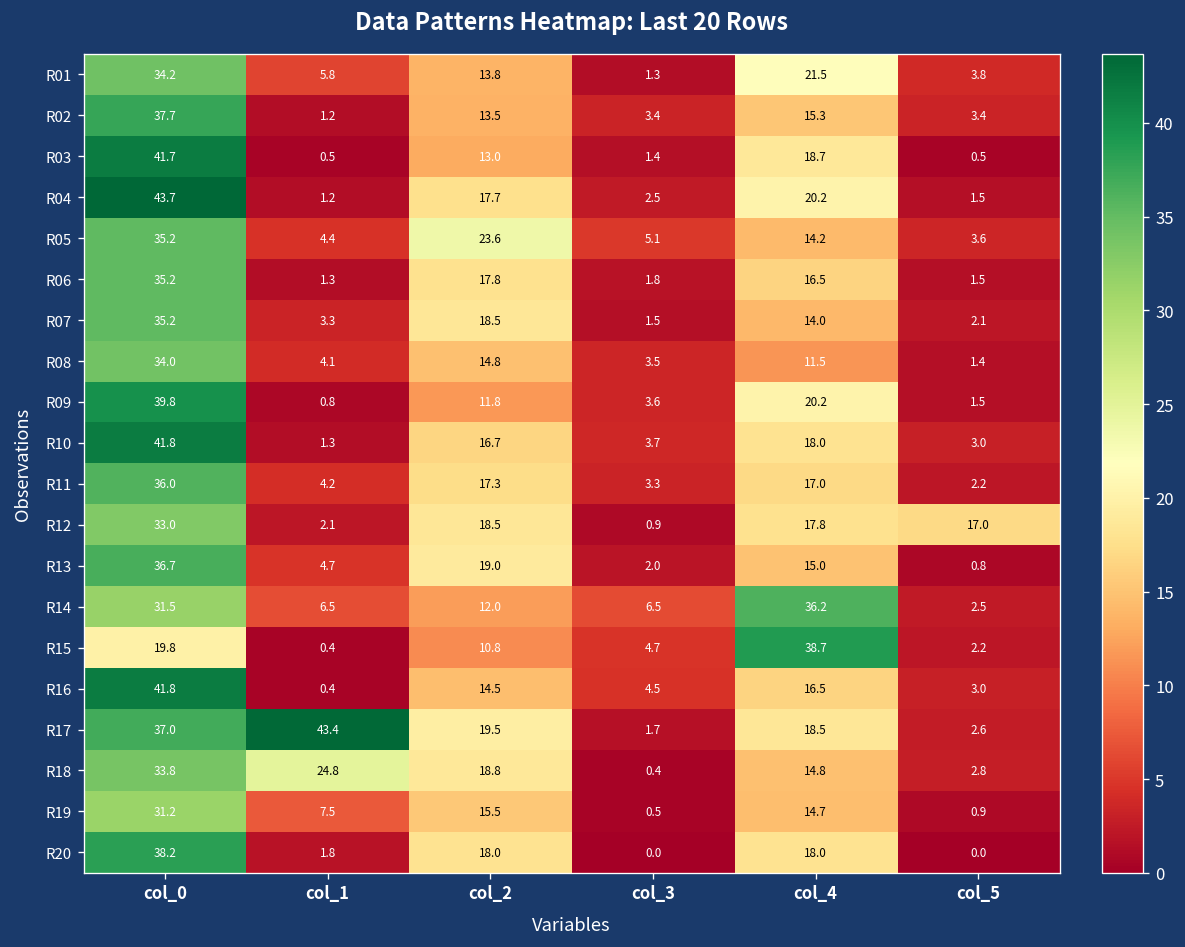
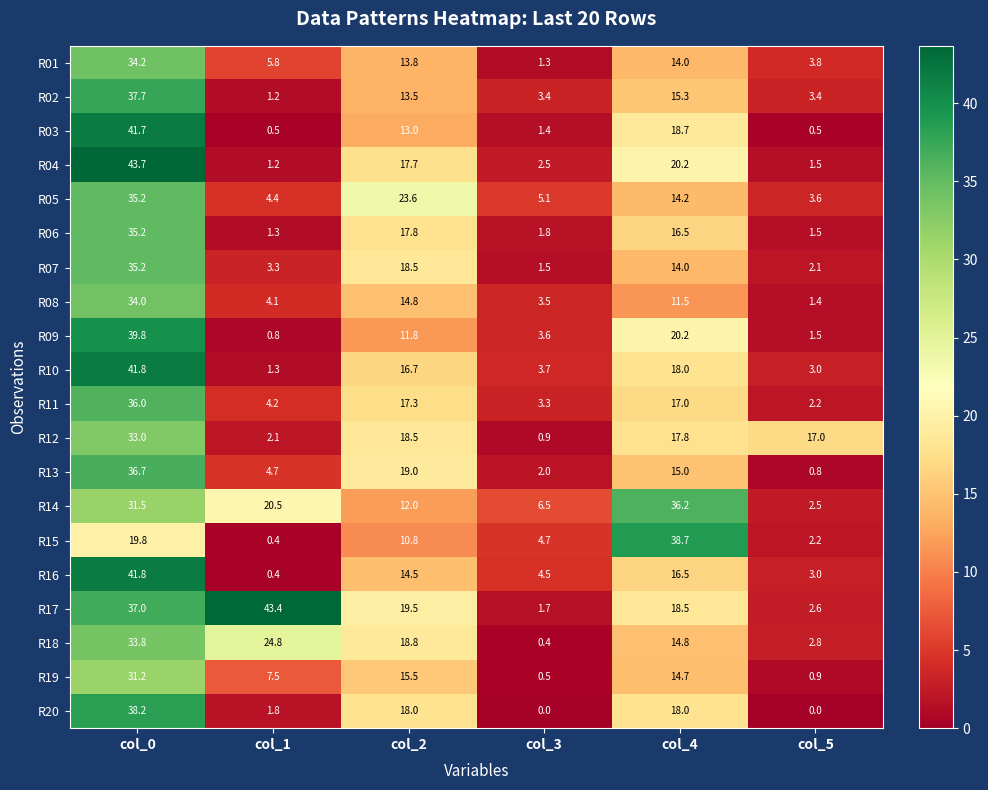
  {
    "R01": {
      "col_0": 34.2,
      "col_1": 5.8,
      "col_2": 13.8,
      "col_3": 1.3,
-     "col_4": 21.5,
+     "col_4": 14.0,
      "col_5": 3.8
    },
    "R02": {
      "col_0": 37.7,
      "col_1": 1.2,
      "col_2": 13.5,
      "col_3": 3.4,
      "col_4": 15.3,
      "col_5": 3.4
    },
    "R03": {
      "col_0": 41.7,
      "col_1": 0.5,
      "col_2": 13.0,
      "col_3": 1.4,
      "col_4": 18.7,
      "col_5": 0.5
    },
    "R04": {
      "col_0": 43.7,
      "col_1": 1.2,
      "col_2": 17.7,
      "col_3": 2.5,
      "col_4": 20.2,
      "col_5": 1.5
    },
    "R05": {
      "col_0": 35.2,
      "col_1": 4.4,
      "col_2": 23.6,
      "col_3": 5.1,
      "col_4": 14.2,
      "col_5": 3.6
    },
    "R06": {
      "col_0": 35.2,
      "col_1": 1.3,
      "col_2": 17.8,
      "col_3": 1.8,
      "col_4": 16.5,
      "col_5": 1.5
    },
    "R07": {
      "col_0": 35.2,
      "col_1": 3.3,
      "col_2": 18.5,
      "col_3": 1.5,
      "col_4": 14.0,
      "col_5": 2.1
    },
    "R08": {
      "col_0": 34.0,
      "col_1": 4.1,
      "col_2": 14.8,
      "col_3": 3.5,
      "col_4": 11.5,
      "col_5": 1.4
    },
    "R09": {
      "col_0": 39.8,
      "col_1": 0.8,
      "col_2": 11.8,
      "col_3": 3.6,
      "col_4": 20.2,
      "col_5": 1.5
    },
    "R10": {
      "col_0": 41.8,
      "col_1": 1.3,
      "col_2": 16.7,
      "col_3": 3.7,
      "col_4": 18.0,
      "col_5": 3.0
    },
    "R11": {
      "col_0": 36.0,
      "col_1": 4.2,
      "col_2": 17.3,
      "col_3": 3.3,
      "col_4": 17.0,
      "col_5": 2.2
    },
    "R12": {
      "col_0": 33.0,
      "col_1": 2.1,
      "col_2": 18.5,
      "col_3": 0.9,
      "col_4": 17.8,
      "col_5": 17.0
    },
    "R13": {
      "col_0": 36.7,
      "col_1": 4.7,
      "col_2": 19.0,
      "col_3": 2.0,
      "col_4": 15.0,
      "col_5": 0.8
    },
    "R14": {
      "col_0": 31.5,
-     "col_1": 6.5,
+     "col_1": 20.5,
      "col_2": 12.0,
      "col_3": 6.5,
      "col_4": 36.2,
      "col_5": 2.5
    },
    "R15": {
      "col_0": 19.8,
      "col_1": 0.4,
      "col_2": 10.8,
      "col_3": 4.7,
      "col_4": 38.7,
      "col_5": 2.2
    },
    "R16": {
      "col_0": 41.8,
      "col_1": 0.4,
      "col_2": 14.5,
      "col_3": 4.5,
      "col_4": 16.5,
      "col_5": 3.0
    },
    "R17": {
      "col_0": 37.0,
      "col_1": 43.4,
      "col_2": 19.5,
      "col_3": 1.7,
      "col_4": 18.5,
      "col_5": 2.6
    },
    "R18": {
      "col_0": 33.8,
      "col_1": 24.8,
      "col_2": 18.8,
      "col_3": 0.4,
      "col_4": 14.8,
      "col_5": 2.8
    },
    "R19": {
      "col_0": 31.2,
      "col_1": 7.5,
      "col_2": 15.5,
      "col_3": 0.5,
      "col_4": 14.7,
      "col_5": 0.9
    },
    "R20": {
      "col_0": 38.2,
      "col_1": 1.8,
      "col_2": 18.0,
      "col_3": 0.0,
      "col_4": 18.0,
      "col_5": 0.0
    }
  }
